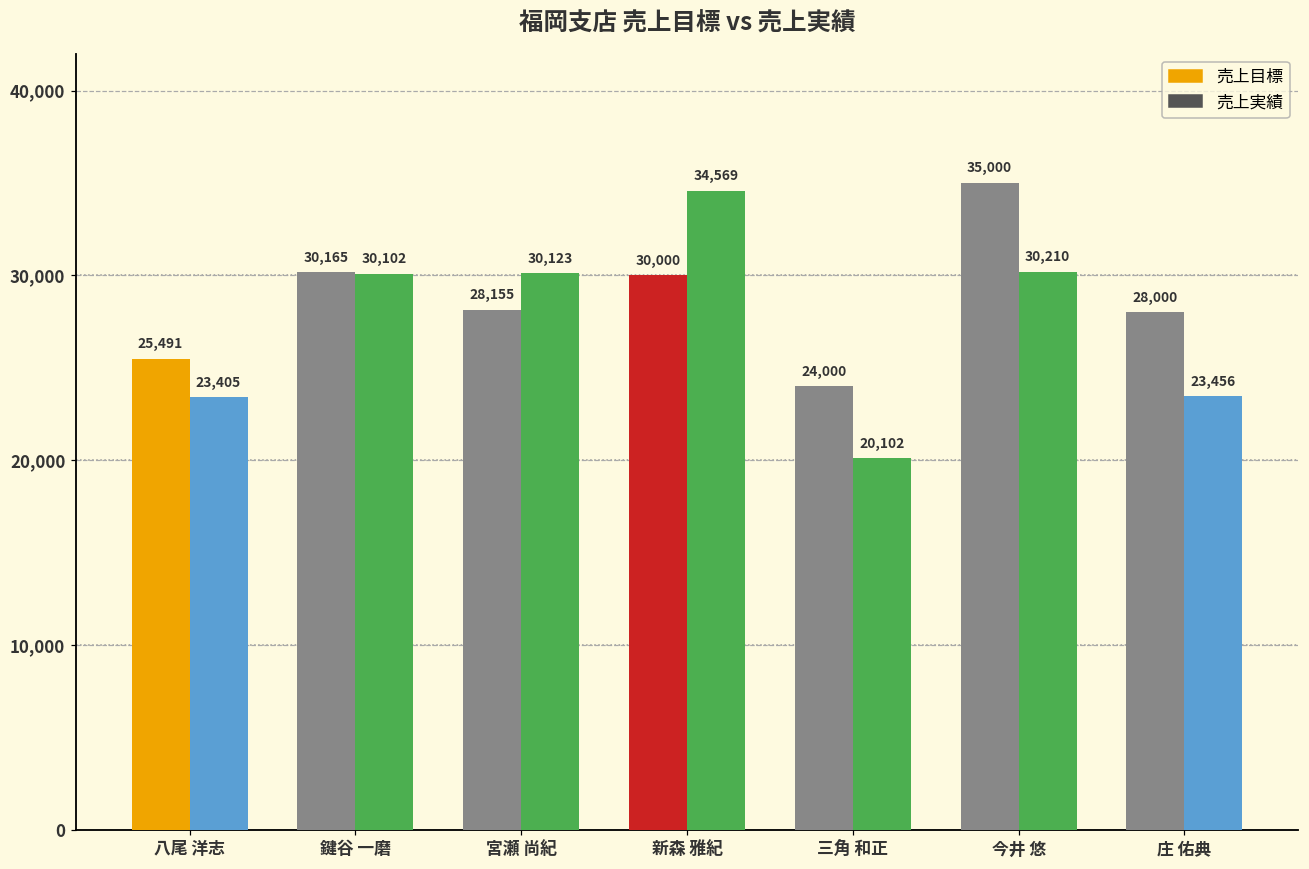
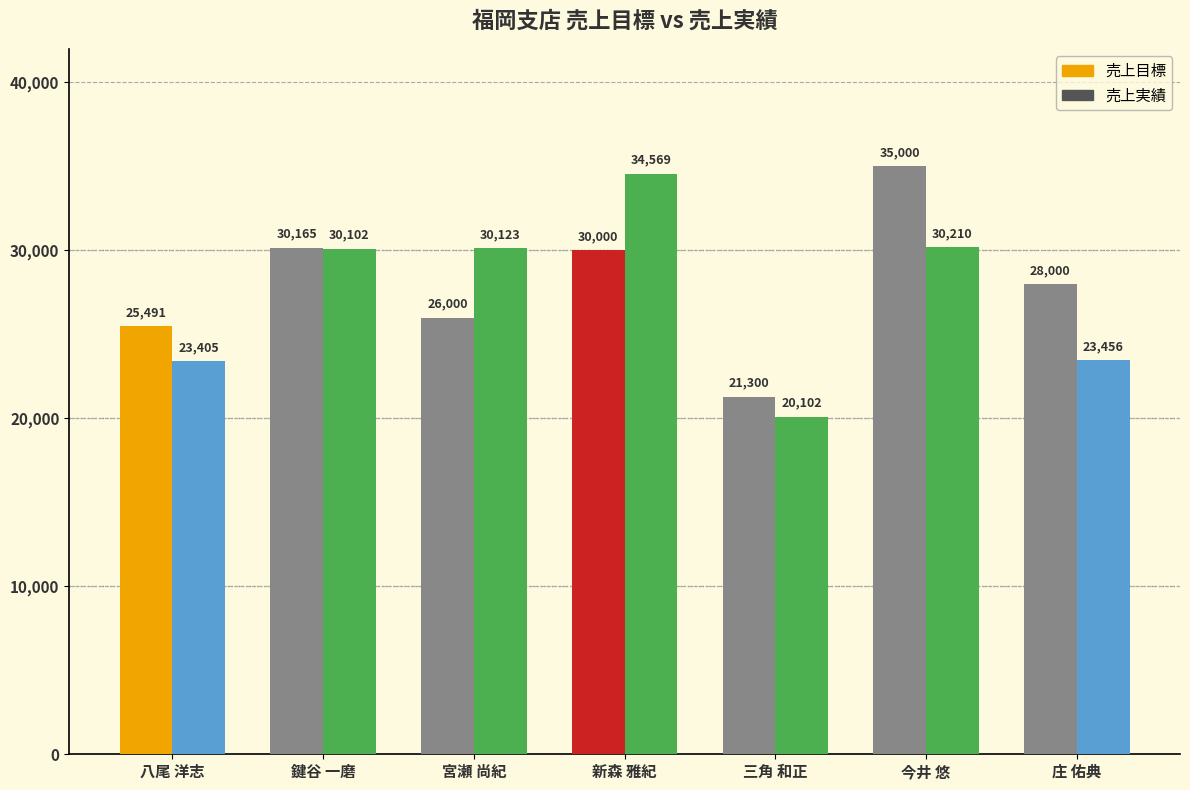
  {
    "売上目標": {
      "八尾 洋志": "25,491",
      "鍵谷 一磨": "30,165",
-     "宮瀬 尚紀": "28,155",
+     "宮瀬 尚紀": "26,000",
      "新森 雅紀": "30,000",
-     "三角 和正": "24,000",
+     "三角 和正": "21,300",
      "今井 悠": "35,000",
      "庄 佑典": "28,000"
    }
  }
